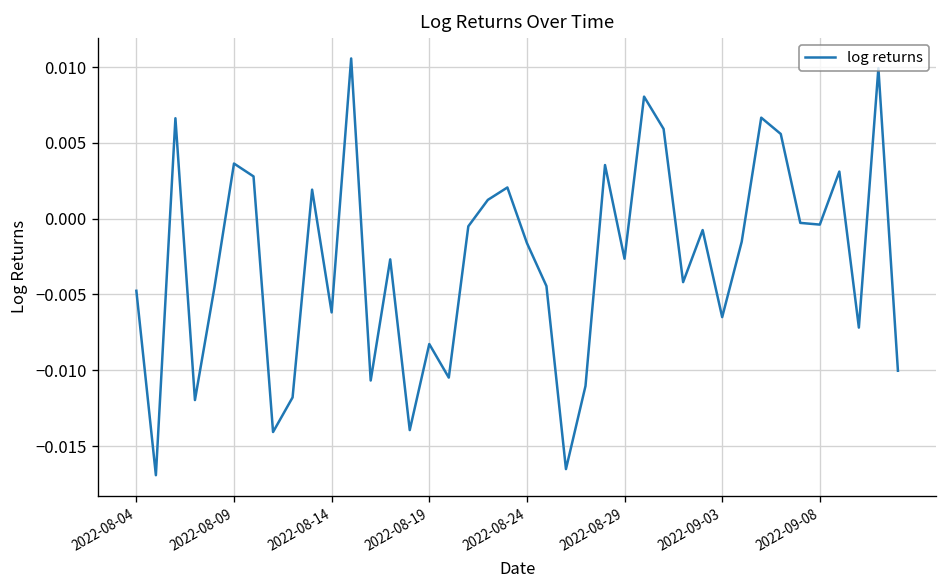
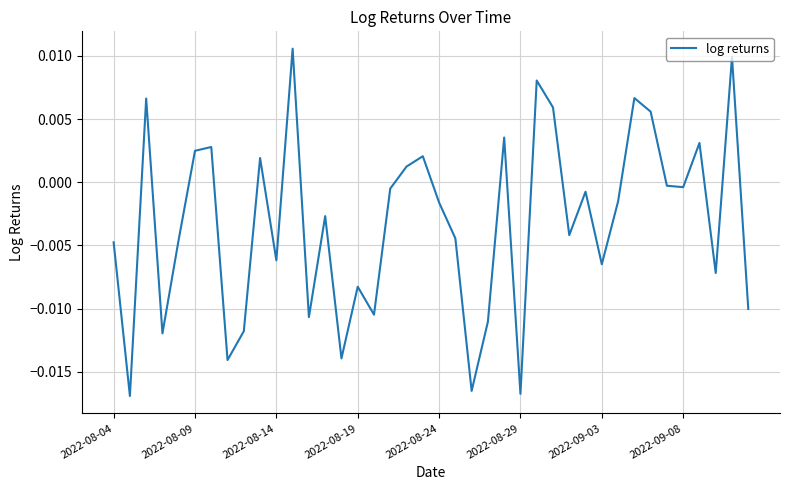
  {
    "2022-08-04": -0.0048,
-   "2022-08-09": 0.0036,
+   "2022-08-09": 0.0025,
    "2022-08-14": -0.0062,
    "2022-08-19": -0.0083,
    "2022-08-24": -0.0016,
-   "2022-08-29": -0.0026,
+   "2022-08-29": -0.0168,
    "2022-09-03": -0.0065,
    "2022-09-08": -0.0004
  }
